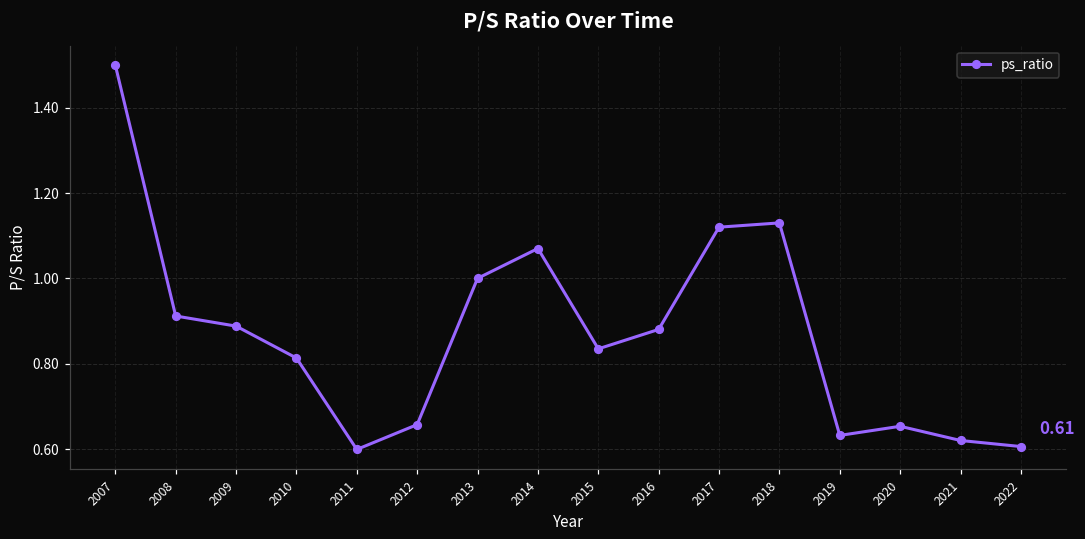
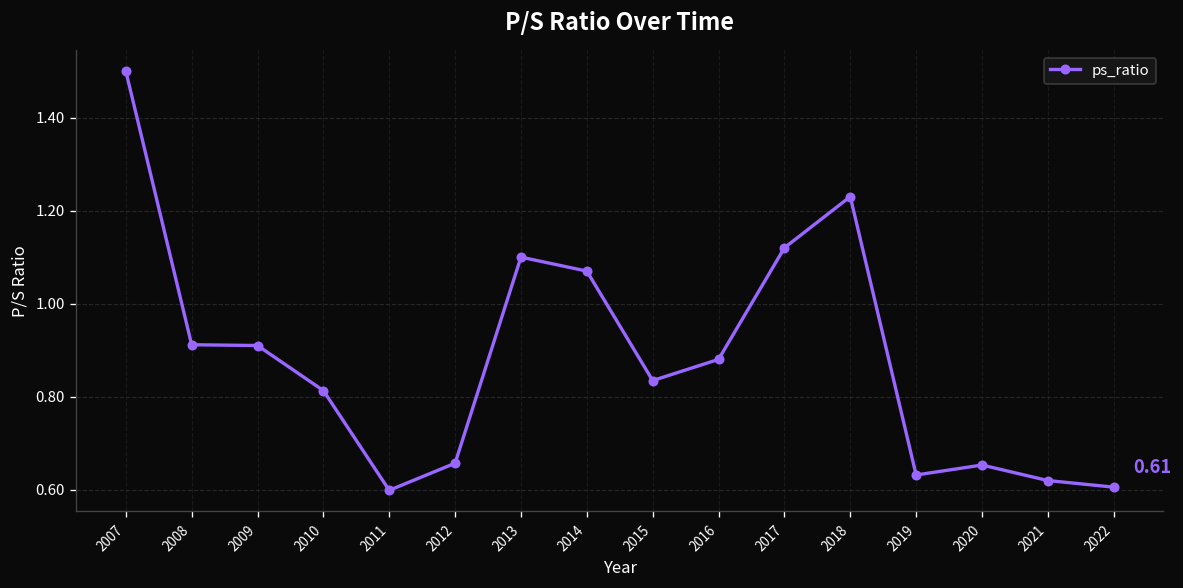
  {
    "2007": 1.50,
    "2008": 0.91,
-   "2009": 0.89,
+   "2009": 0.91,
    "2010": 0.81,
    "2011": 0.60,
    "2012": 0.66,
-   "2013": 1.0,
+   "2013": 1.1,
    "2014": 1.07,
    "2015": 0.83,
    "2016": 0.88,
    "2017": 1.12,
-   "2018": 1.13,
+   "2018": 1.23,
    "2019": 0.63,
    "2020": 0.65,
    "2021": 0.62
  }
